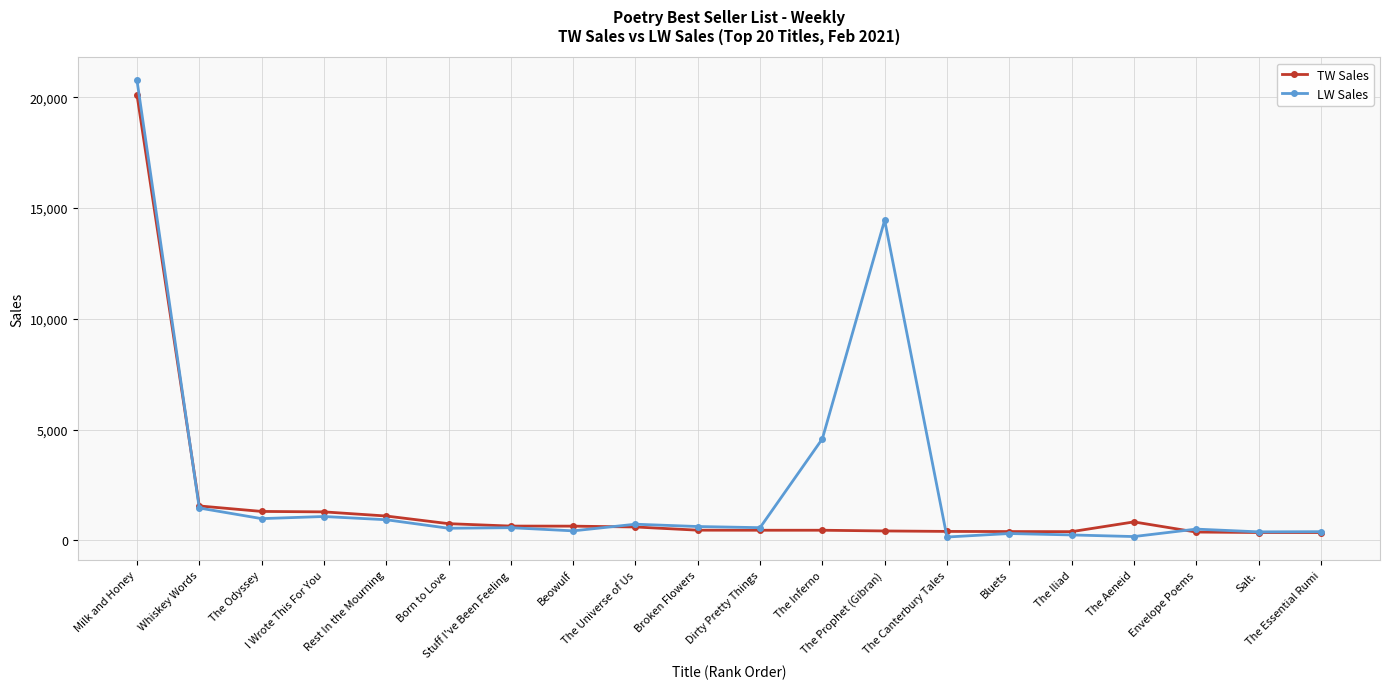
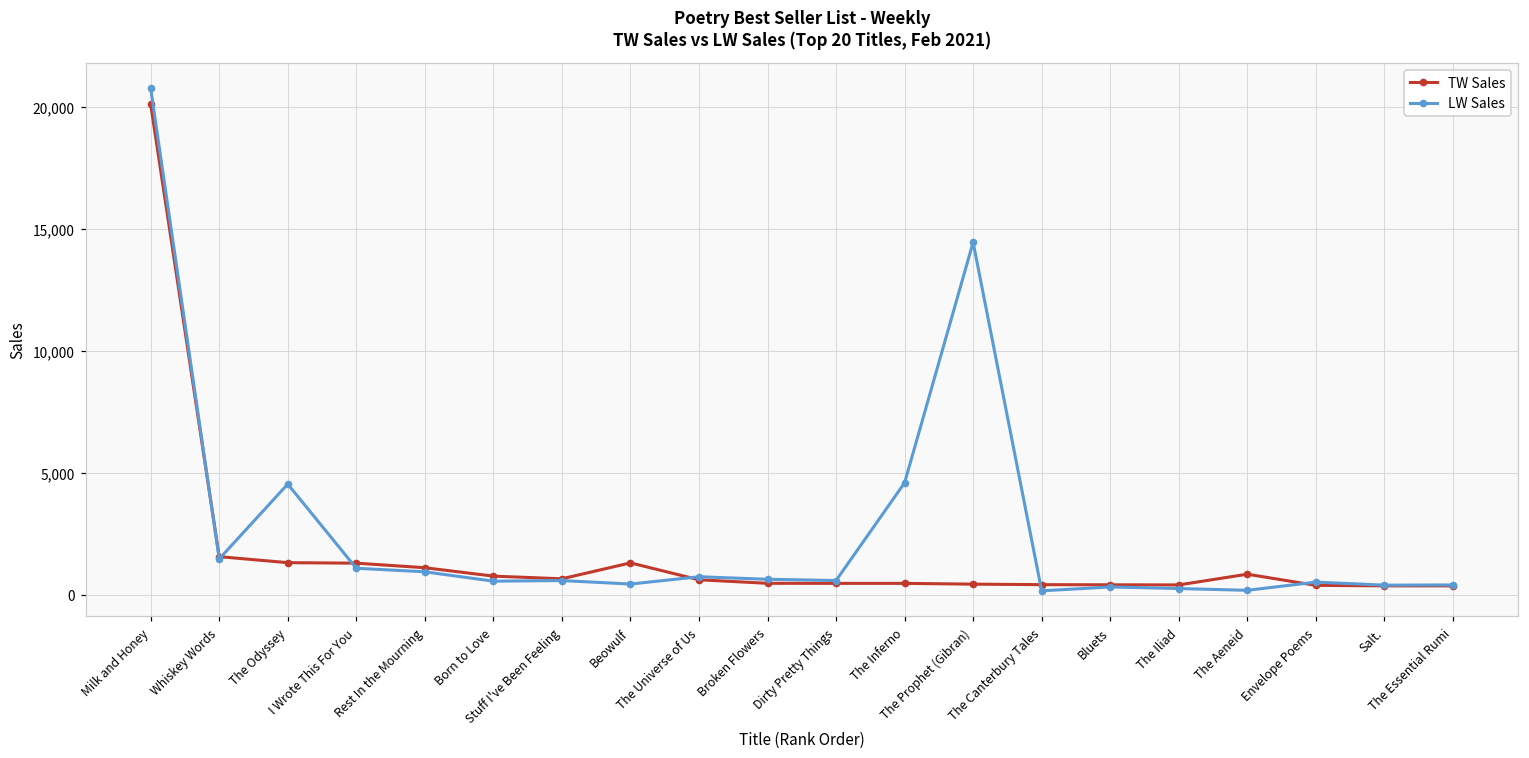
  {
    "TW Sales": {
      "Milk and Honey": "20,100",
      "The Odyssey": "1,300",
      "I Wrote This For You": "1,300",
      "Rest In the Mourning": "1,100",
      "Born to Love": "800",
-     "Beowulf": "600",
+     "Beowulf": "1,300",
      "The Universe of Us": "600",
      "Broken Flowers": "500",
      "The Inferno": "500",
      "The Prophet (Gibran)": "400",
      "The Canterbury Tales": "400",
      "The Iliad": "400",
      "The Aeneid": "800",
      "Envelope Poems": "400"
    },
    "LW Sales": {
      "Milk and Honey": "20,800",
-     "The Odyssey": "1,000",
+     "The Odyssey": "4,500",
      "I Wrote This For You": "1,100",
      "Rest In the Mourning": "900",
      "Born to Love": "600",
      "Beowulf": "400",
      "The Universe of Us": "700",
      "Broken Flowers": "600",
      "The Inferno": "4,600",
      "The Prophet (Gibran)": "14,500",
      "The Canterbury Tales": "200",
      "The Iliad": "300",
      "The Aeneid": "200",
      "Envelope Poems": "500"
    }
  }
